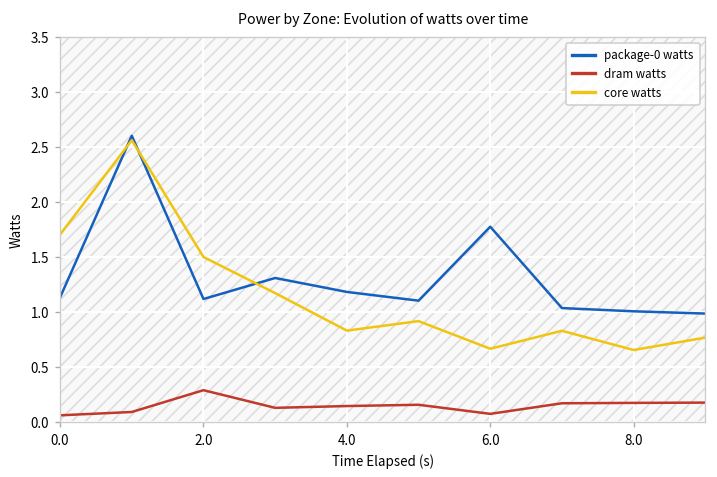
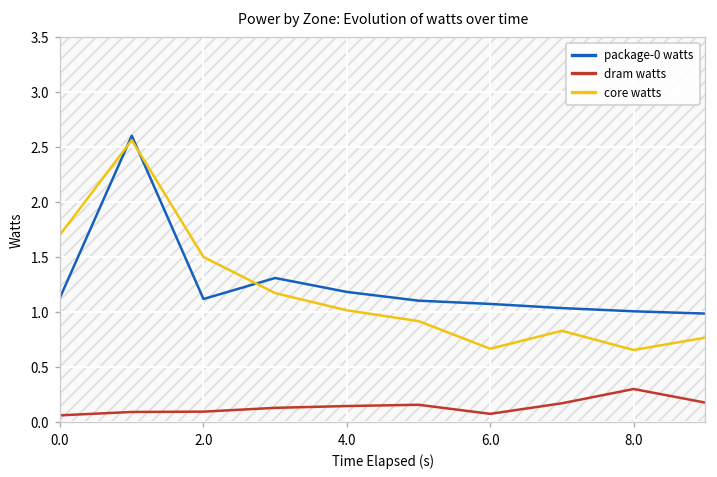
  {
    "package-0 watts": {
      "0.0": 1.1,
      "2.0": 1.1,
      "4.0": 1.2,
-     "6.0": 1.8,
+     "6.0": 1.1,
      "8.0": 1.0
    },
    "dram watts": {
      "0.0": 0.1,
-     "2.0": 0.3,
+     "2.0": 0.1,
      "4.0": 0.1,
      "6.0": 0.1,
-     "8.0": 0.2
+     "8.0": 0.3
    },
    "core watts": {
      "0.0": 1.7,
      "2.0": 1.5,
-     "4.0": 0.8,
+     "4.0": 1.0,
      "6.0": 0.7,
      "8.0": 0.7
    }
  }
